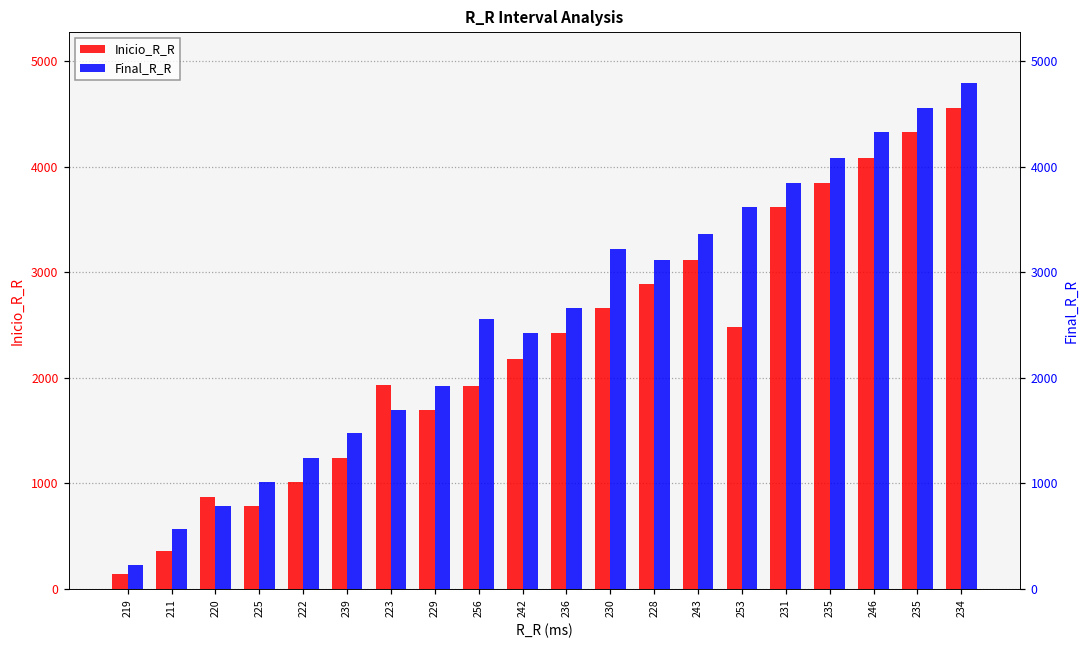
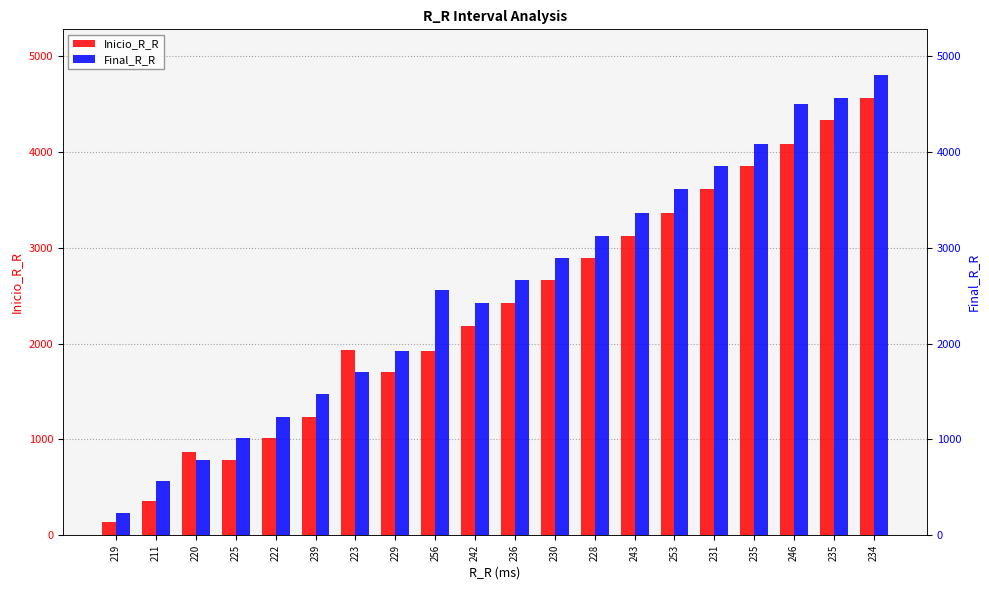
  {
    "Inicio_R_R": {
      "219": 100,
      "211": 400,
      "220": 900,
      "225": 800,
      "222": 1000,
      "239": 1200,
      "223": 1900,
      "229": 1700,
      "256": 1900,
      "242": 2200,
      "236": 2400,
      "230": 2700,
      "228": 2900,
      "243": 3100,
-     "253": 2500,
+     "253": 3400,
      "231": 3600,
      "246": 4100,
      "234": 4600
    },
    "Final_R_R": {
      "219": 200,
      "211": 600,
      "220": 800,
      "225": 1000,
      "222": 1200,
      "239": 1500,
      "223": 1700,
      "229": 1900,
      "256": 2600,
      "242": 2400,
      "236": 2700,
-     "230": 3200,
+     "230": 2900,
      "228": 3100,
      "243": 3400,
      "253": 3600,
      "231": 3800,
-     "246": 4300,
+     "246": 4500,
      "234": 4800
    }
  }
